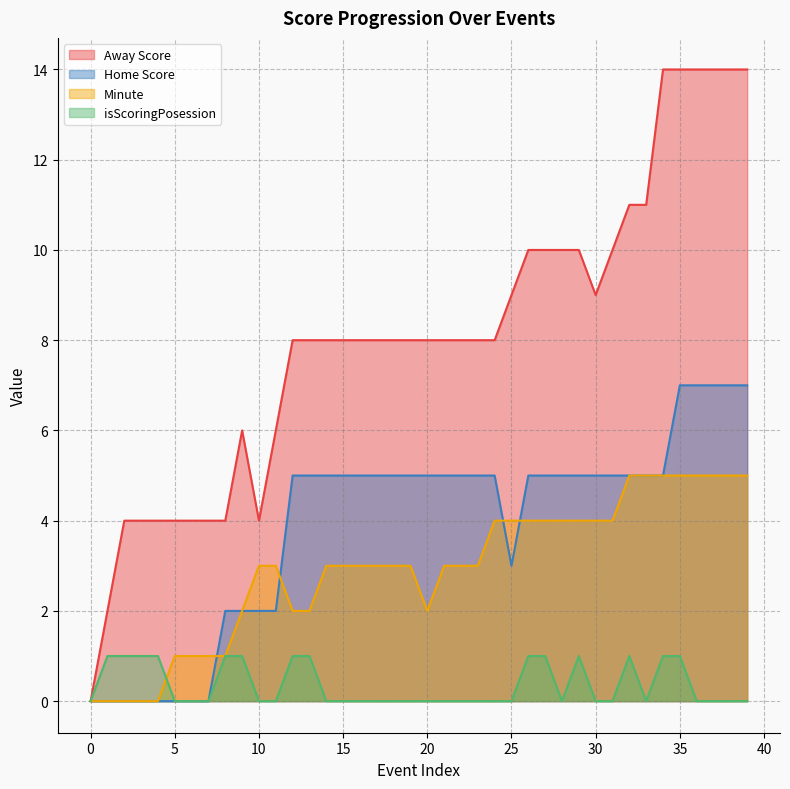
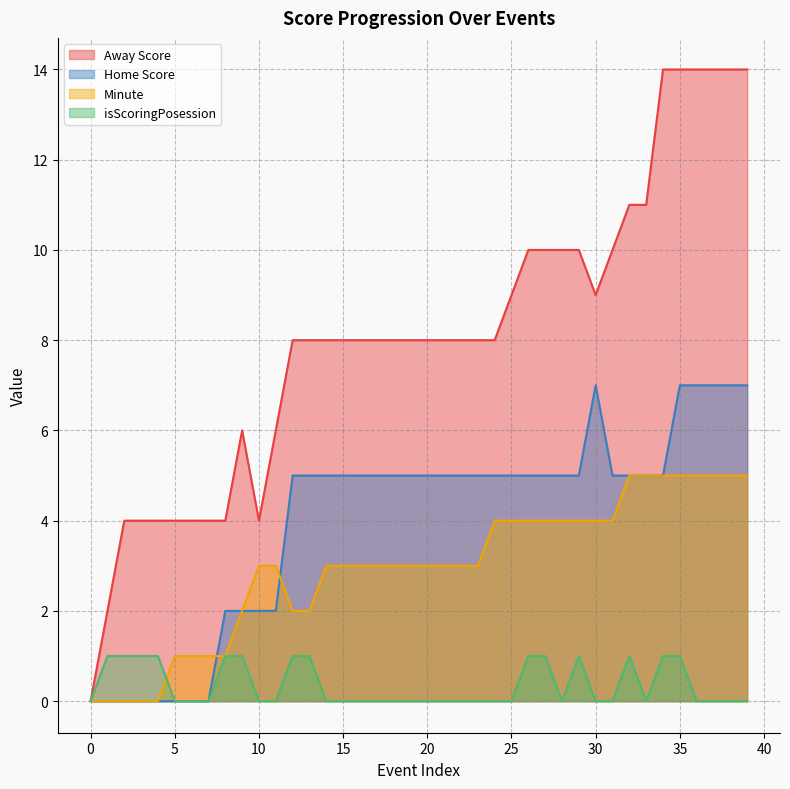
  {
    "Away Score": {
      "5": 4,
      "10": 4,
      "15": 8,
      "20": 8,
      "25": 9,
      "30": 9,
      "35": 14
    },
    "Home Score": {
      "10": 2,
      "15": 5,
      "20": 5,
-     "25": 3,
-     "30": 5,
+     "25": 5,
+     "30": 7,
      "35": 7
    },
    "Minute": {
      "5": 1,
      "10": 3,
      "15": 3,
-     "20": 2,
+     "20": 3,
      "25": 4,
      "30": 4,
      "35": 5
    },
    "isScoringPosession": {
      "10": 0,
      "15": 0,
      "20": 0,
      "25": 0,
      "30": 0,
      "35": 1
    }
  }
